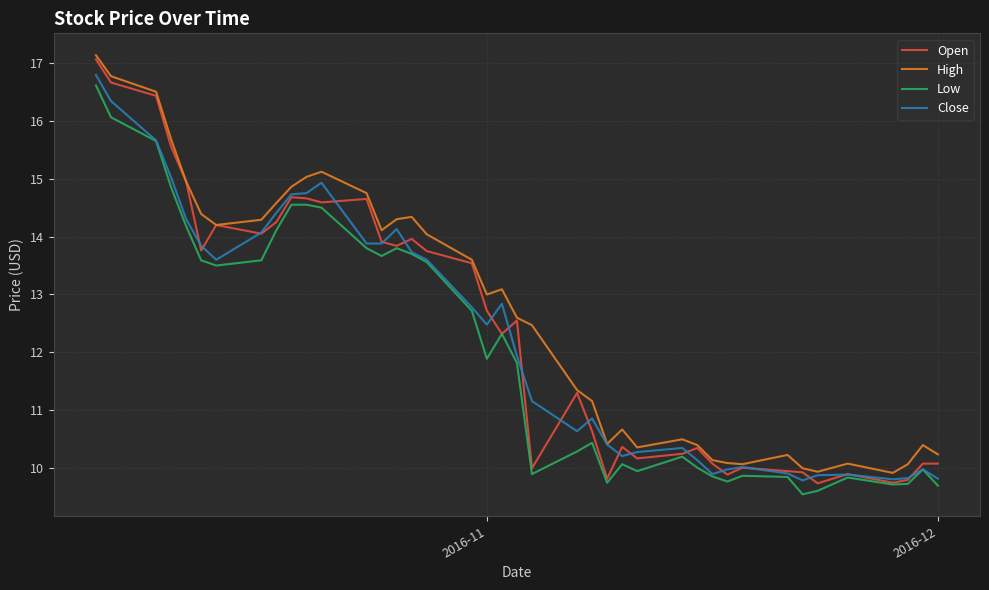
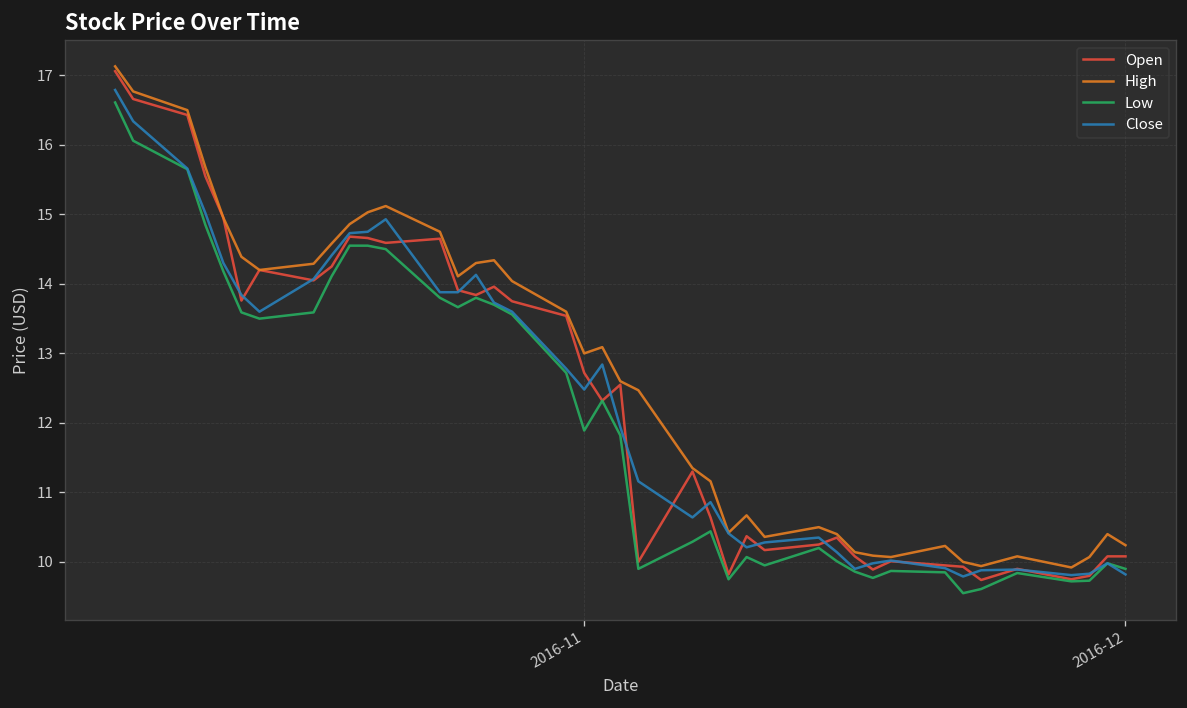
  {
    "Low": {
      "2016-11": 11.9,
-     "2016-12": 9.7
+     "2016-12": 9.9
    },
    "Close": {
      "2016-11": 12.5,
      "2016-12": 9.8
    }
  }
